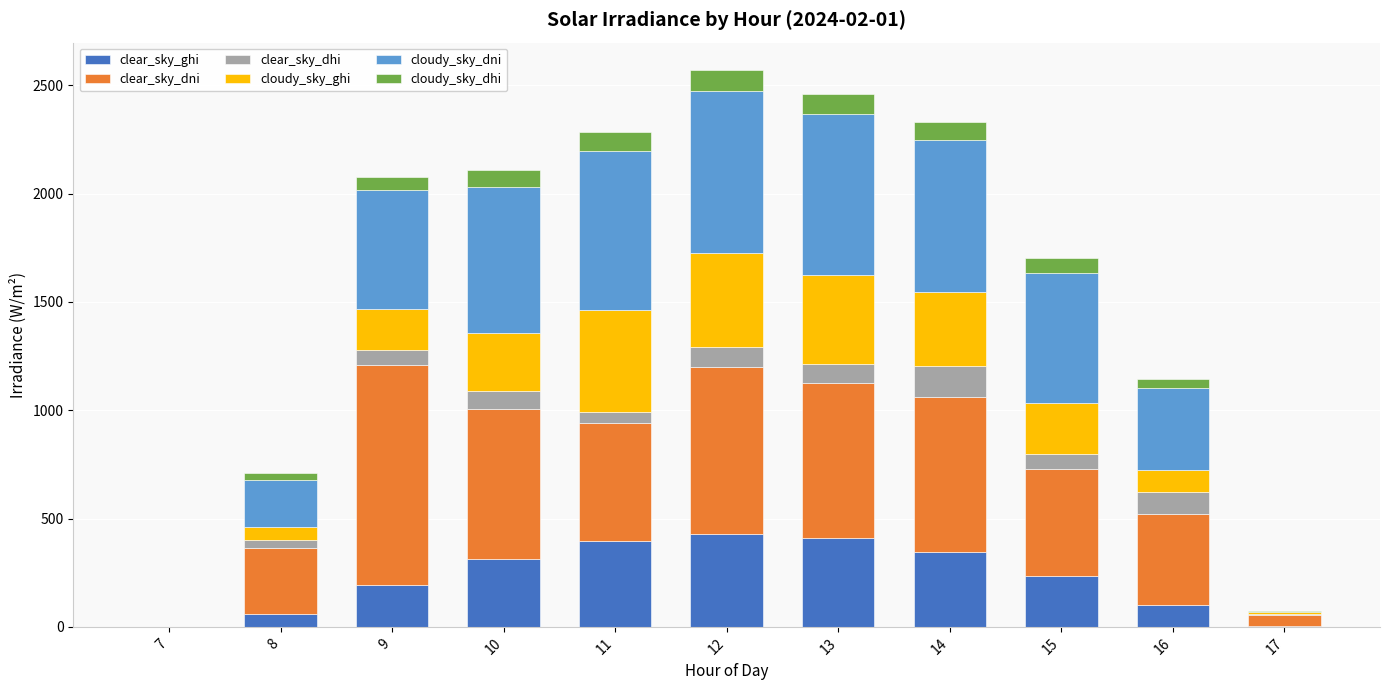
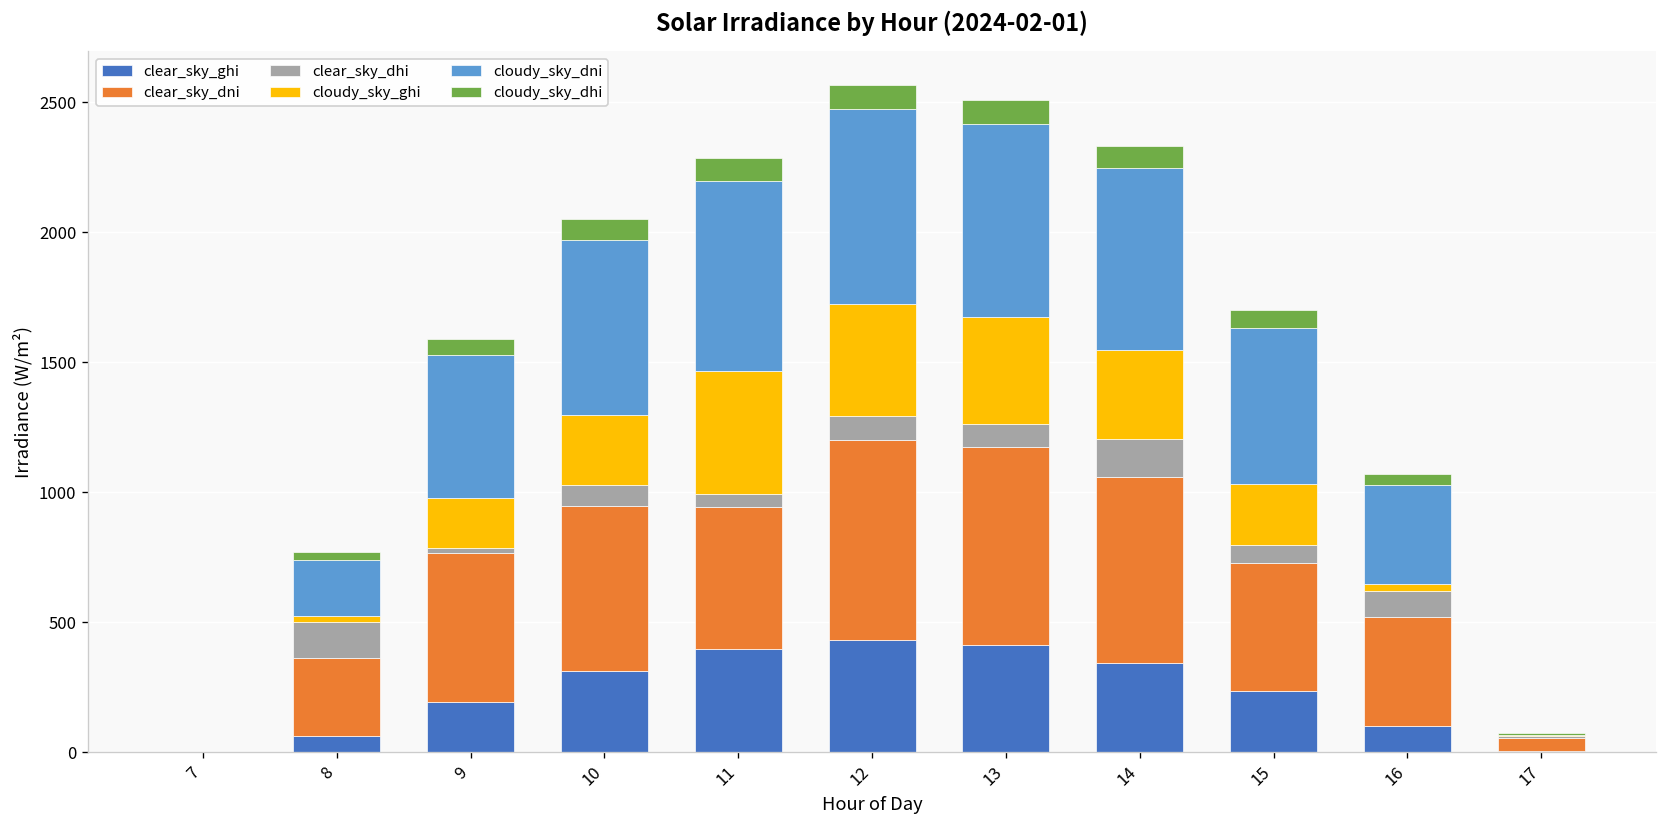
  {
    "clear_sky_dni": {
      "8": 300,
-     "9": 1020,
-     "10": 690,
+     "9": 570,
+     "10": 630,
      "11": 550,
      "12": 770,
-     "13": 710,
+     "13": 760,
      "14": 720,
      "15": 490,
      "16": 420,
      "17": 50
    },
    "clear_sky_dhi": {
-     "8": 40,
-     "9": 60,
+     "8": 140,
+     "9": 20,
      "10": 80,
      "11": 50,
      "12": 90,
      "13": 90,
      "14": 140,
      "15": 70,
      "16": 100
    },
    "cloudy_sky_ghi": {
-     "8": 60,
+     "8": 20,
      "9": 190,
      "10": 270,
      "11": 470,
      "12": 430,
      "13": 410,
      "14": 340,
      "15": 230,
-     "16": 100
+     "16": 30
    },
    "cloudy_sky_dhi": {
      "8": 30,
      "9": 60,
      "10": 80,
      "11": 90,
      "12": 90,
      "13": 90,
      "14": 80,
      "15": 70,
      "16": 40
    }
  }
